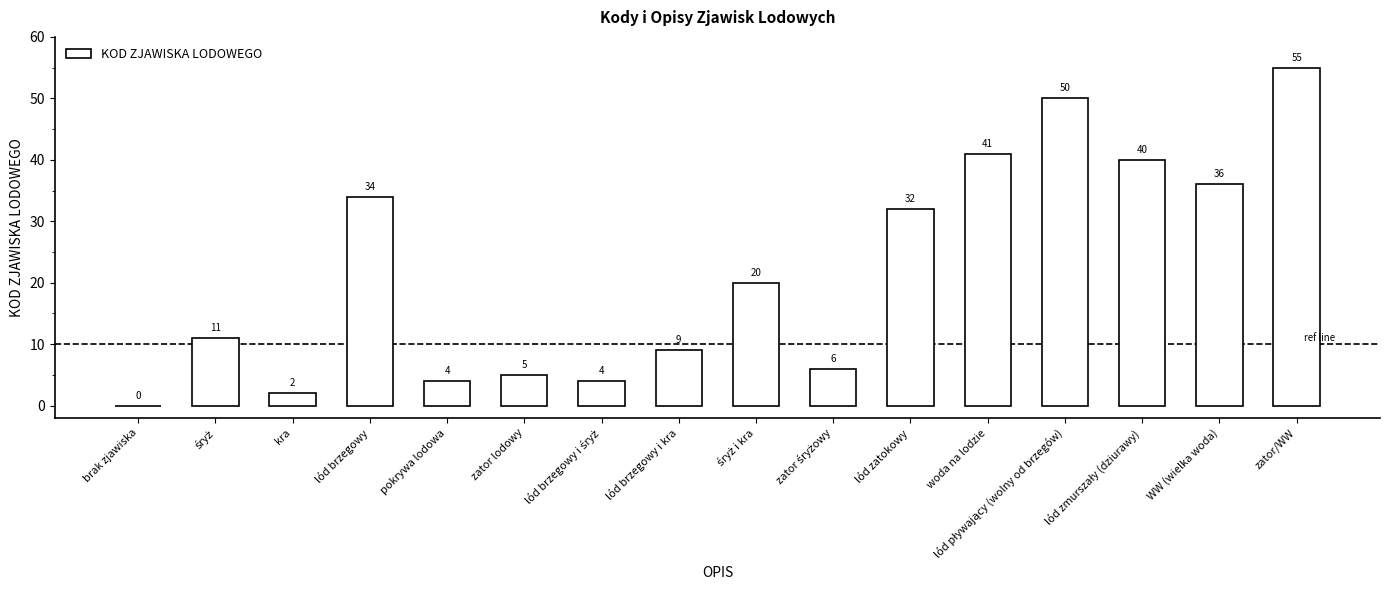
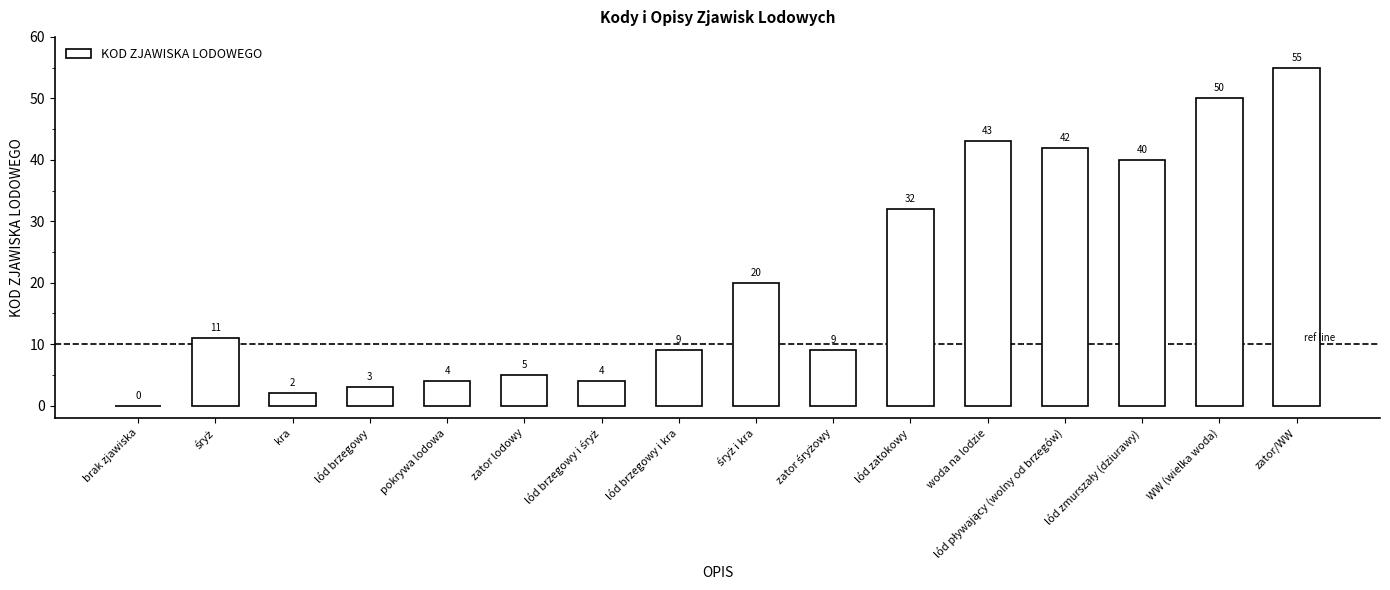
  {
    "brak zjawiska": 0,
    "śryż": 11,
    "kra": 2,
-   "lód brzegowy": 34,
+   "lód brzegowy": 3,
    "pokrywa lodowa": 4,
    "zator lodowy": 5,
    "lód brzegowy i śryż": 4,
    "lód brzegowy i kra": 9,
    "śryż i kra": 20,
-   "zator śryżowy": 6,
+   "zator śryżowy": 9,
    "lód zatokowy": 32,
-   "woda na lodzie": 41,
-   "lód pływający (wolny od brzegów)": 50,
+   "woda na lodzie": 43,
+   "lód pływający (wolny od brzegów)": 42,
    "lód zmurszały (dziurawy)": 40,
-   "WW (wielka woda)": 36,
+   "WW (wielka woda)": 50,
    "zator/WW": 55
  }
